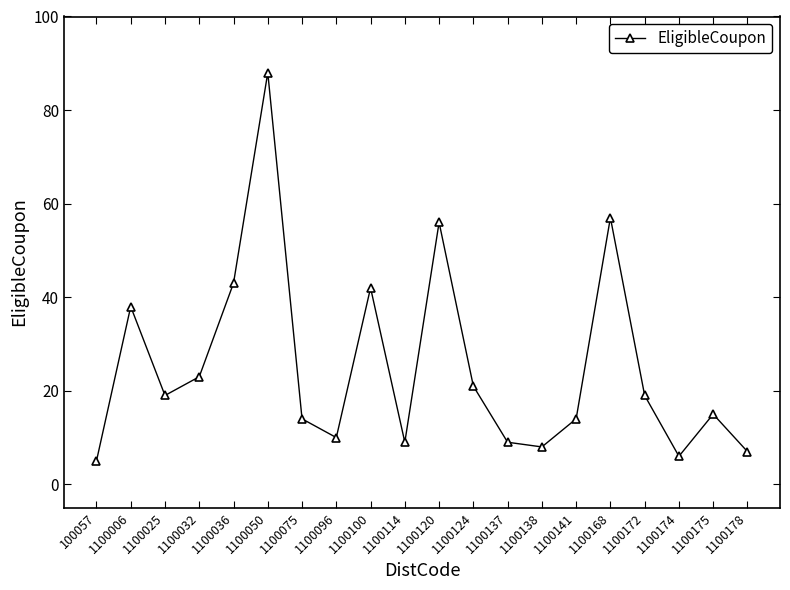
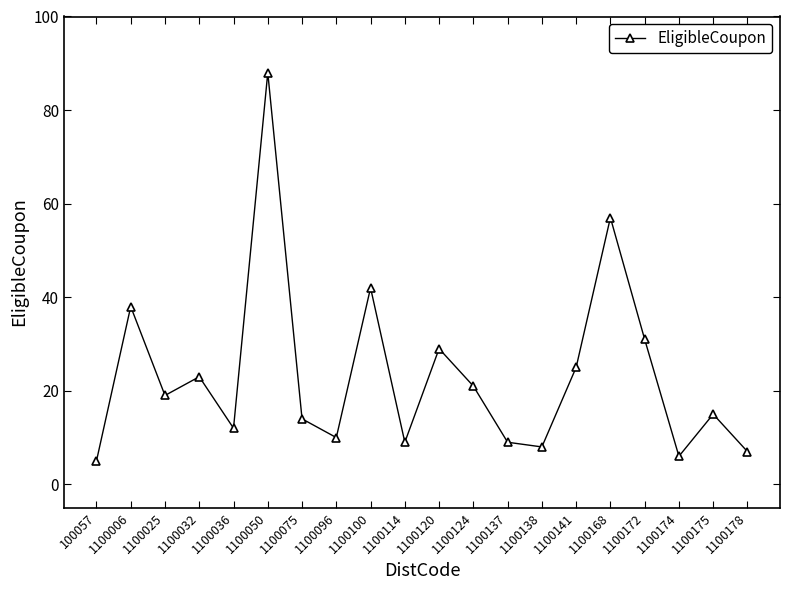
  {
    "100057": 5,
    "1100006": 38,
    "1100025": 19,
    "1100032": 23,
-   "1100036": 43,
+   "1100036": 12,
    "1100050": 88,
    "1100075": 14,
    "1100096": 10,
    "1100100": 42,
    "1100114": 9,
-   "1100120": 56,
+   "1100120": 29,
    "1100124": 21,
    "1100137": 9,
    "1100138": 8,
-   "1100141": 14,
+   "1100141": 25,
    "1100168": 57,
-   "1100172": 19,
+   "1100172": 31,
    "1100174": 6,
    "1100175": 15,
    "1100178": 7
  }
